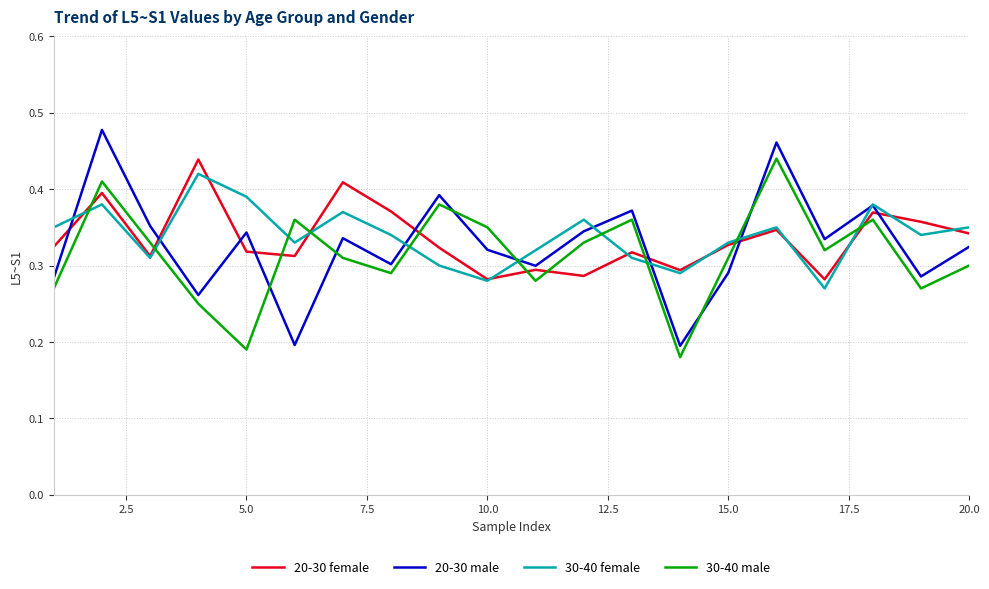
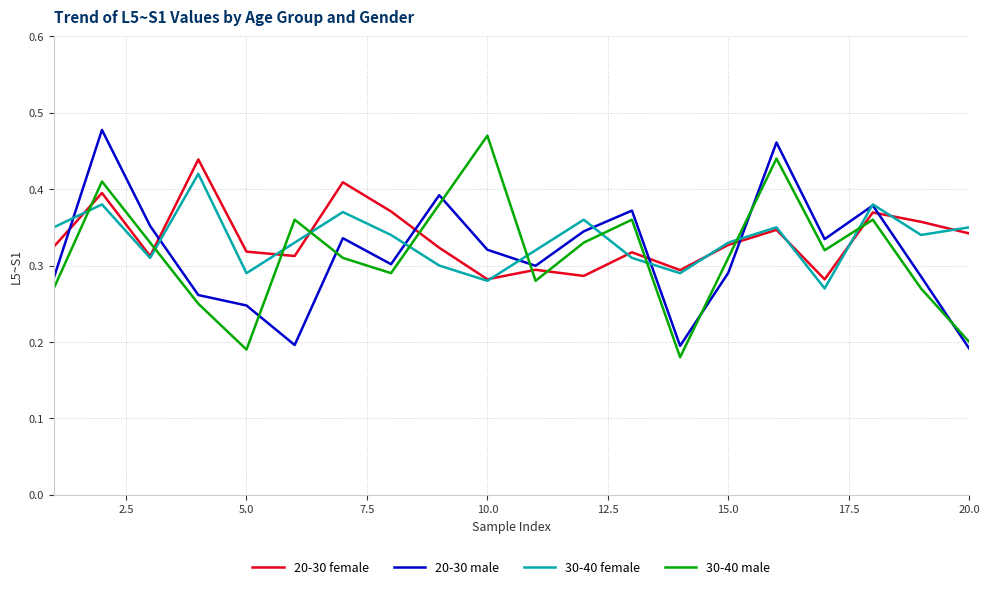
  {
    "20-30 female": {
      "5.0": 0.32,
      "20.0": 0.34
    },
    "20-30 male": {
-     "5.0": 0.34,
+     "5.0": 0.25,
      "10.0": 0.32,
      "15.0": 0.29,
-     "20.0": 0.32
+     "20.0": 0.19
    },
    "30-40 female": {
-     "5.0": 0.39,
+     "5.0": 0.29,
      "20.0": 0.35
    },
    "30-40 male": {
      "5.0": 0.19,
-     "10.0": 0.35,
+     "10.0": 0.47,
      "15.0": 0.31,
-     "20.0": 0.3
+     "20.0": 0.2
    }
  }
